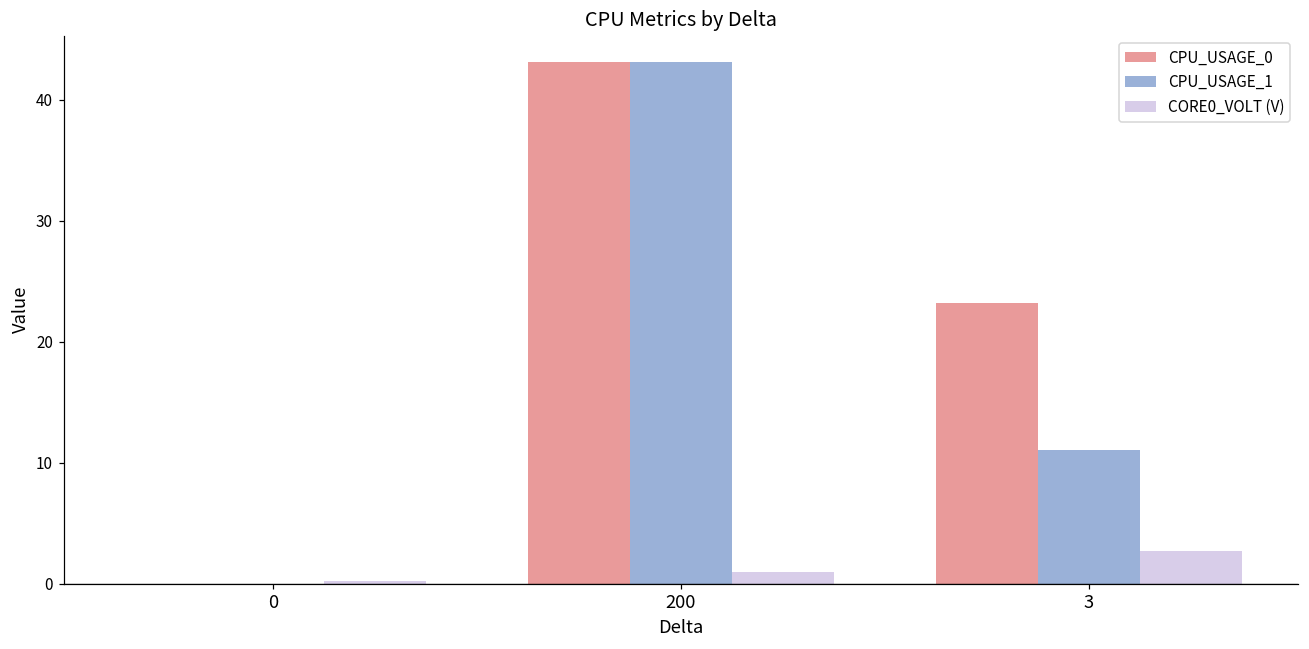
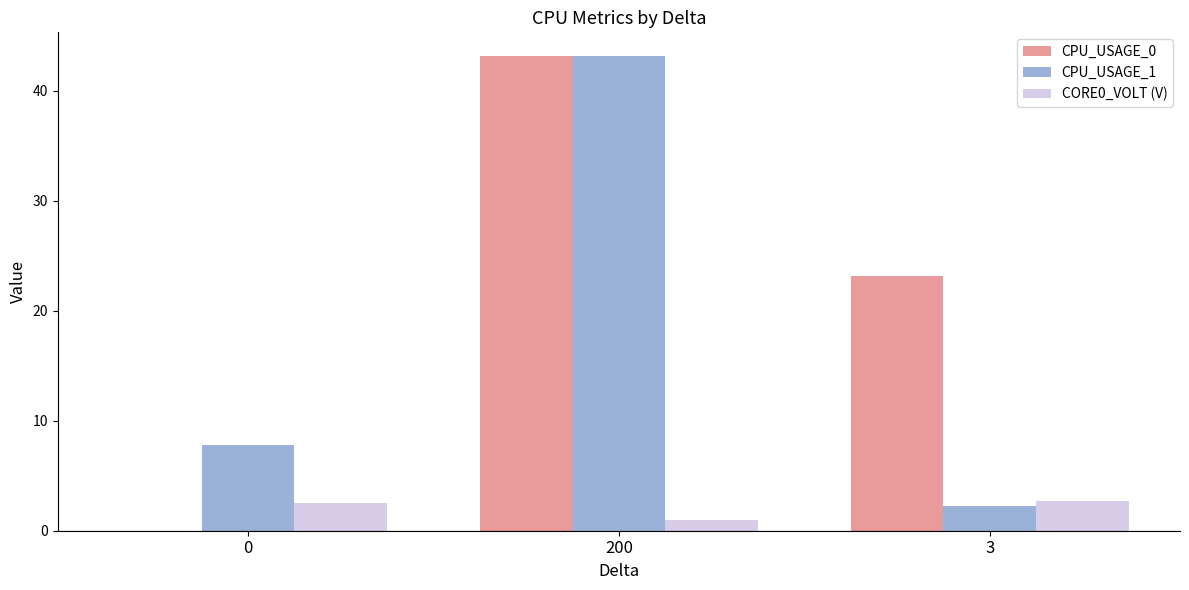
  {
    "CPU_USAGE_0": {
      "0": 0.0,
      "200": 43.1,
      "3": 23.2
    },
    "CPU_USAGE_1": {
-     "0": 0.0,
+     "0": 7.8,
      "200": 43.1,
-     "3": 11.0
+     "3": 2.2
    },
    "CORE0_VOLT (V)": {
-     "0": 0.3,
+     "0": 2.5,
      "200": 1.0,
      "3": 2.7
    }
  }
